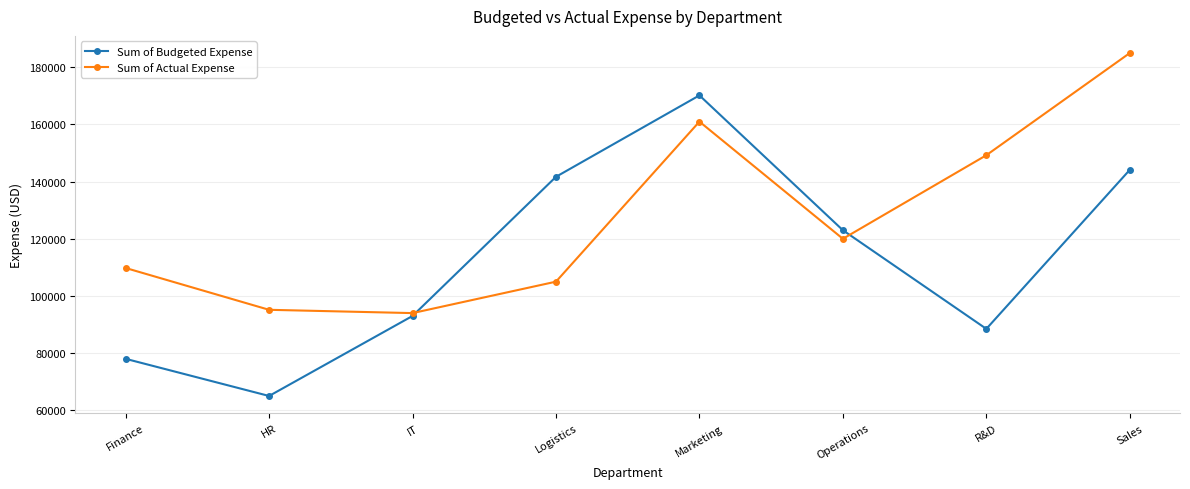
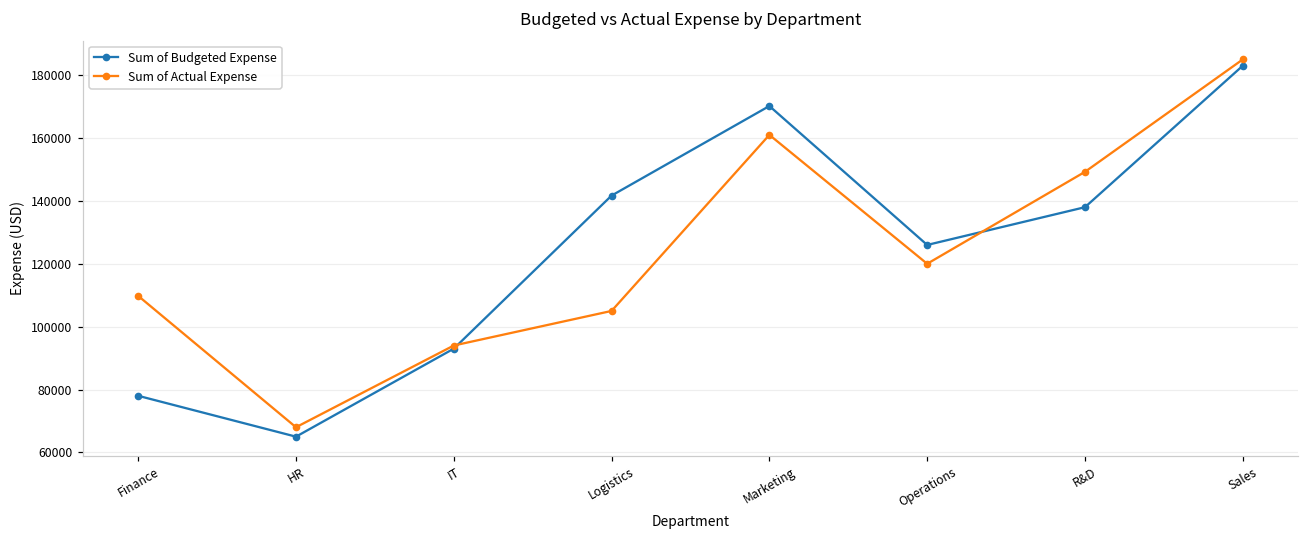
  {
    "Sum of Budgeted Expense": {
      "Finance": 78000,
      "HR": 65000,
      "IT": 93000,
      "Logistics": 142000,
      "Marketing": 170000,
-     "Operations": 123000,
-     "R&D": 88000,
-     "Sales": 144000
+     "Operations": 126000,
+     "R&D": 138000,
+     "Sales": 183000
    },
    "Sum of Actual Expense": {
      "Finance": 110000,
-     "HR": 95000,
+     "HR": 68000,
      "IT": 94000,
      "Logistics": 105000,
      "Marketing": 161000,
      "Operations": 120000,
      "R&D": 149000,
      "Sales": 185000
    }
  }
